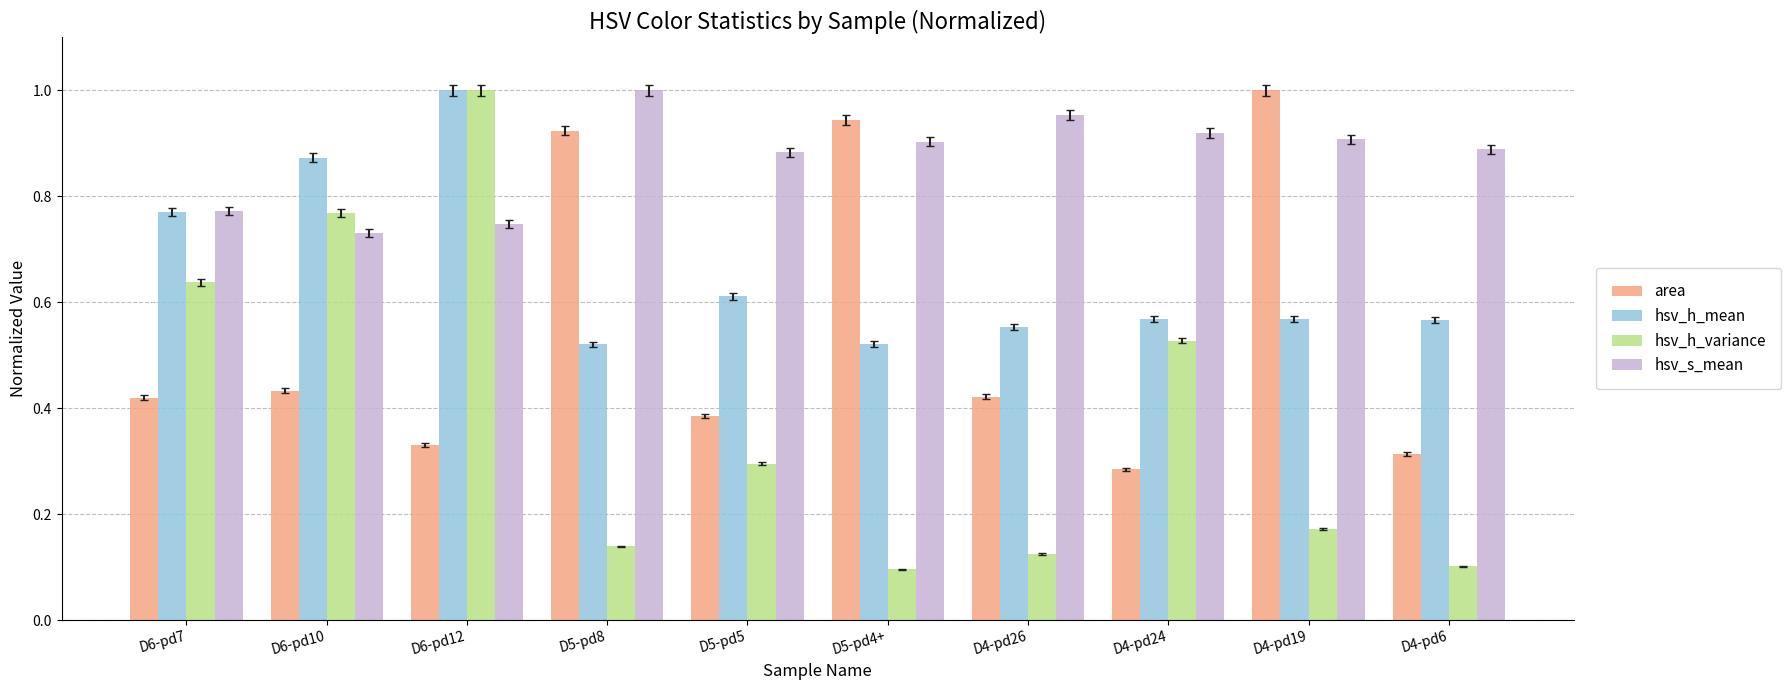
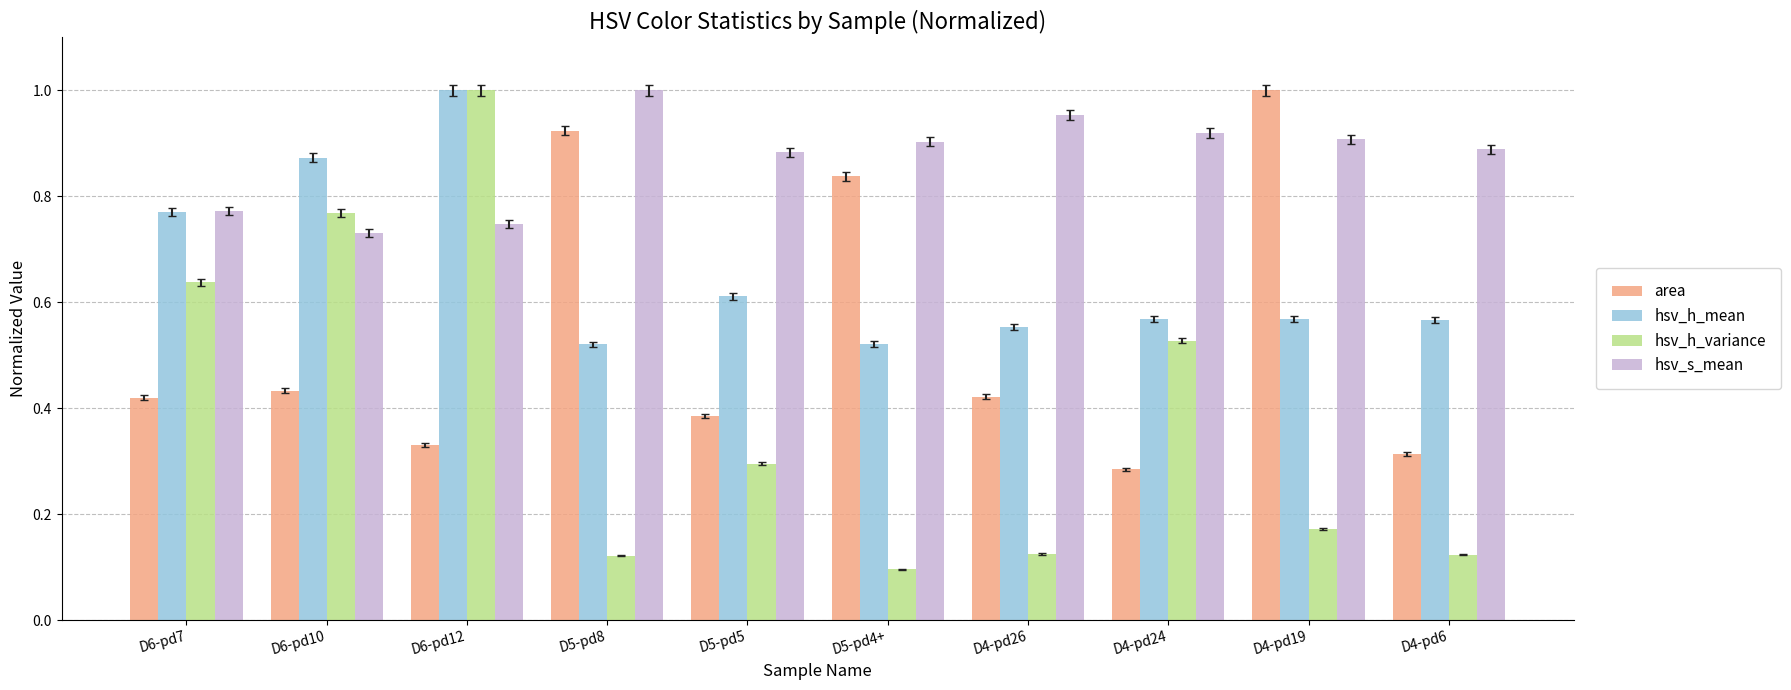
  {
    "area": {
      "D6-pd7": 0.42,
      "D6-pd10": 0.43,
      "D6-pd12": 0.33,
      "D5-pd8": 0.92,
      "D5-pd5": 0.39,
-     "D5-pd4+": 0.94,
+     "D5-pd4+": 0.84,
      "D4-pd26": 0.42,
      "D4-pd24": 0.28,
      "D4-pd19": 1.00,
      "D4-pd6": 0.31
    },
    "hsv_h_variance": {
      "D6-pd7": 0.64,
      "D6-pd10": 0.77,
      "D6-pd12": 1.00,
-     "D5-pd8": 0.14,
+     "D5-pd8": 0.12,
      "D5-pd5": 0.30,
      "D5-pd4+": 0.10,
      "D4-pd26": 0.12,
      "D4-pd24": 0.53,
      "D4-pd19": 0.17,
-     "D4-pd6": 0.10
+     "D4-pd6": 0.12
    }
  }
